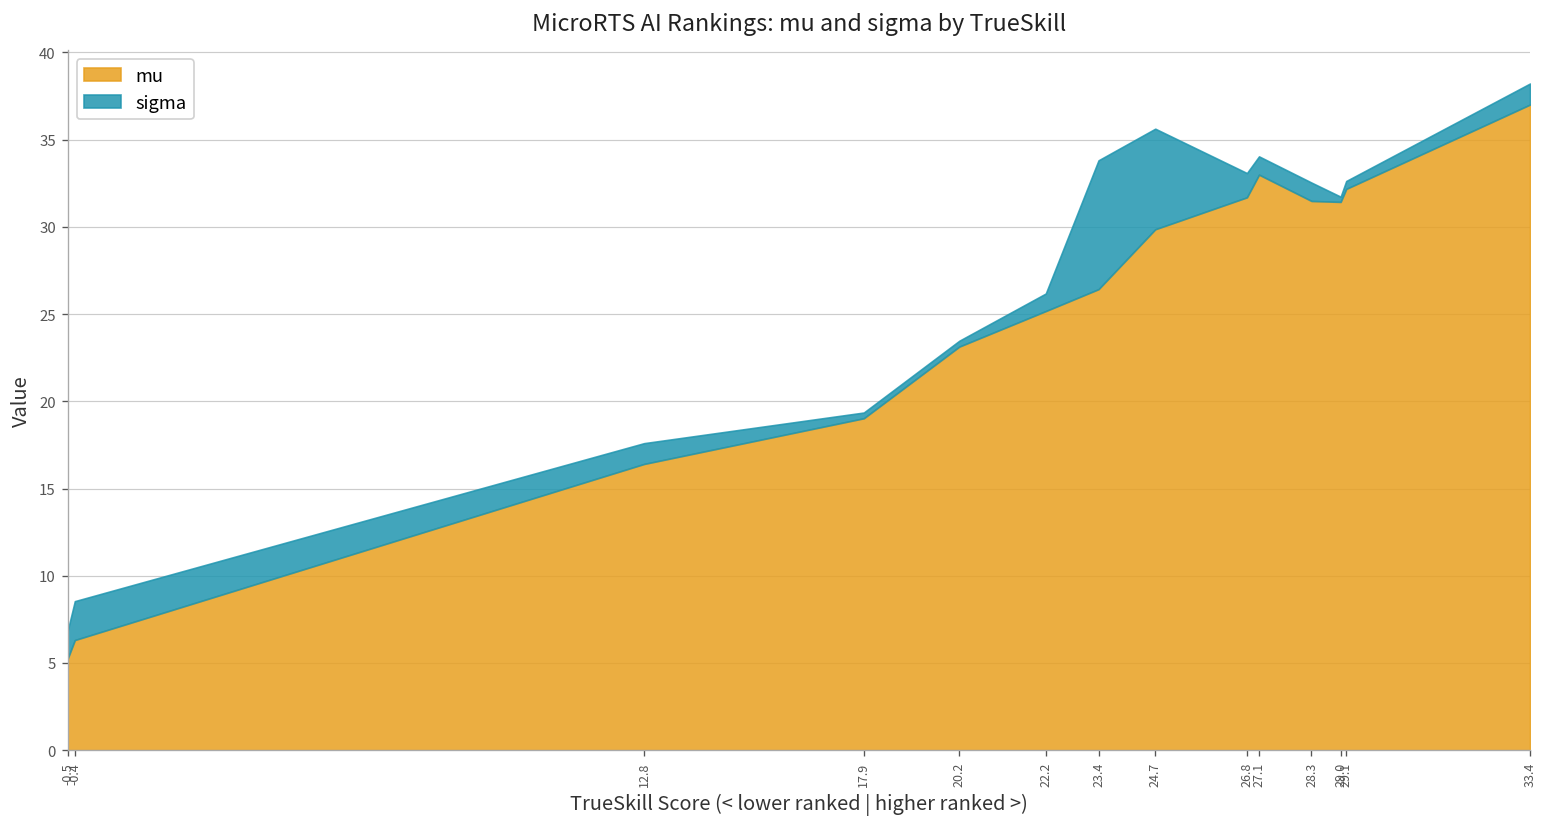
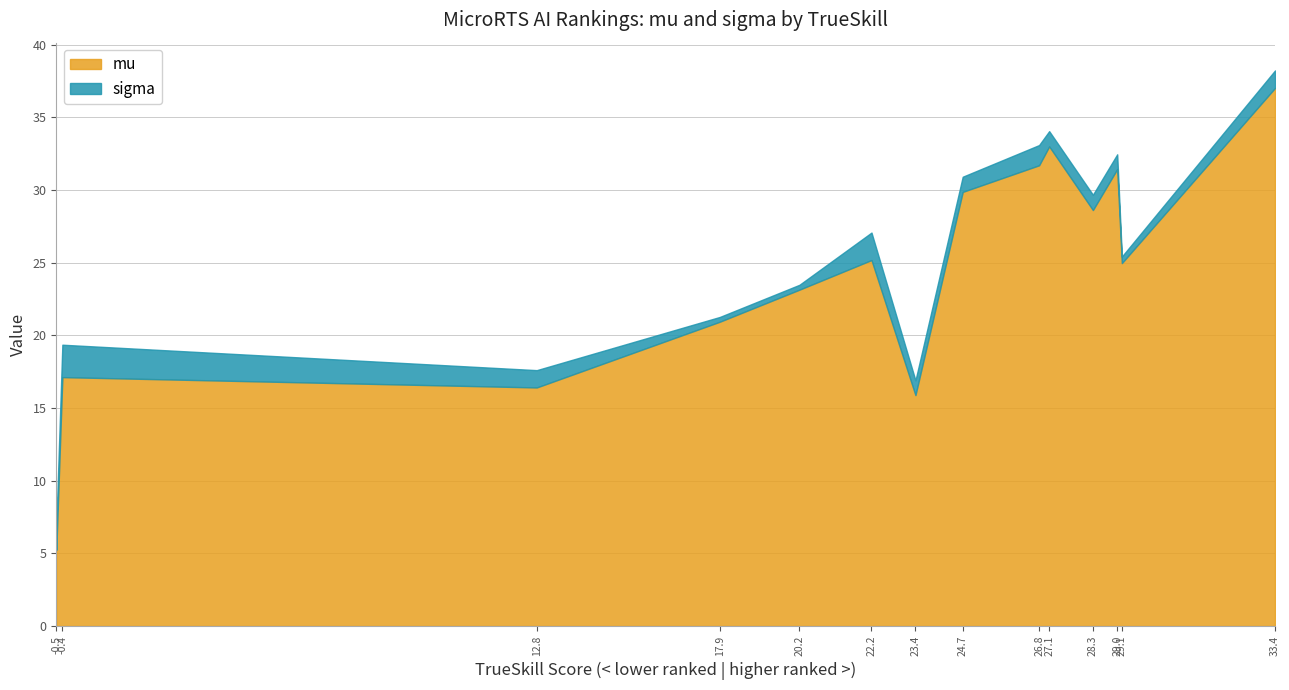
  {
    "mu": {
      "-0.5": 5.2,
-     "-0.4": 6.3,
+     "-0.4": 17.1,
      "12.8": 16.4,
-     "17.9": 19.0,
+     "17.9": 20.9,
      "20.2": 23.1,
      "22.2": 25.2,
-     "23.4": 26.4,
+     "23.4": 15.9,
      "24.7": 29.9,
      "26.8": 31.7,
      "27.1": 33.0,
-     "28.3": 31.5,
+     "28.3": 28.6,
      "29.0": 31.4,
-     "29.1": 32.2,
+     "29.1": 25.0,
      "33.4": 37.0
    },
    "sigma": {
      "-0.5": 1.6,
      "-0.4": 2.2,
      "12.8": 1.2,
      "17.9": 0.3,
      "20.2": 0.3,
-     "22.2": 1.0,
-     "23.4": 7.4,
-     "24.7": 5.8,
+     "22.2": 1.9,
+     "23.4": 1.0,
+     "24.7": 1.0,
      "26.8": 1.4,
      "27.1": 1.0,
      "28.3": 1.1,
-     "29.0": 0.3,
+     "29.0": 1.0,
      "29.1": 0.5,
      "33.4": 1.2
    }
  }
